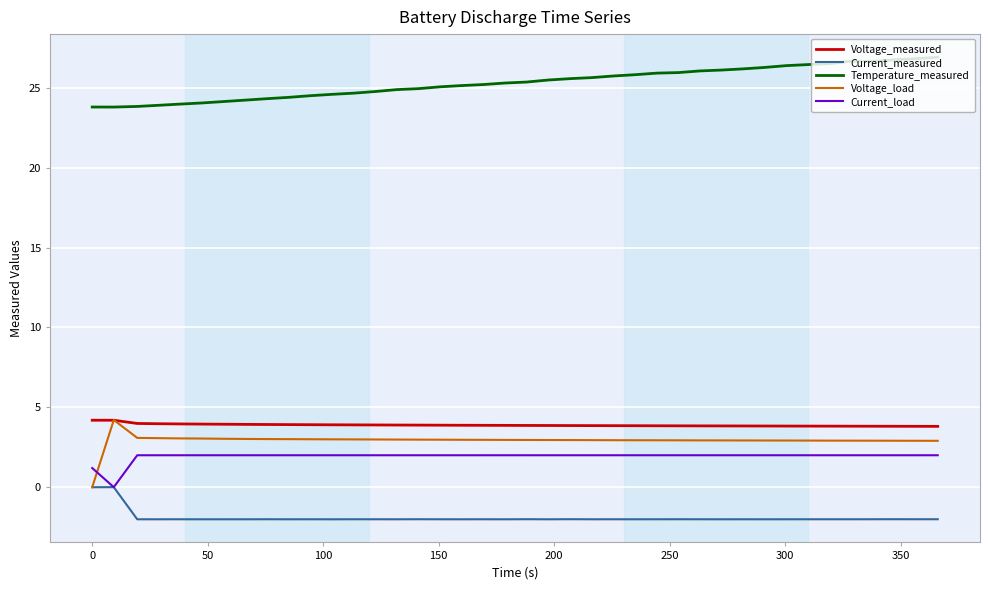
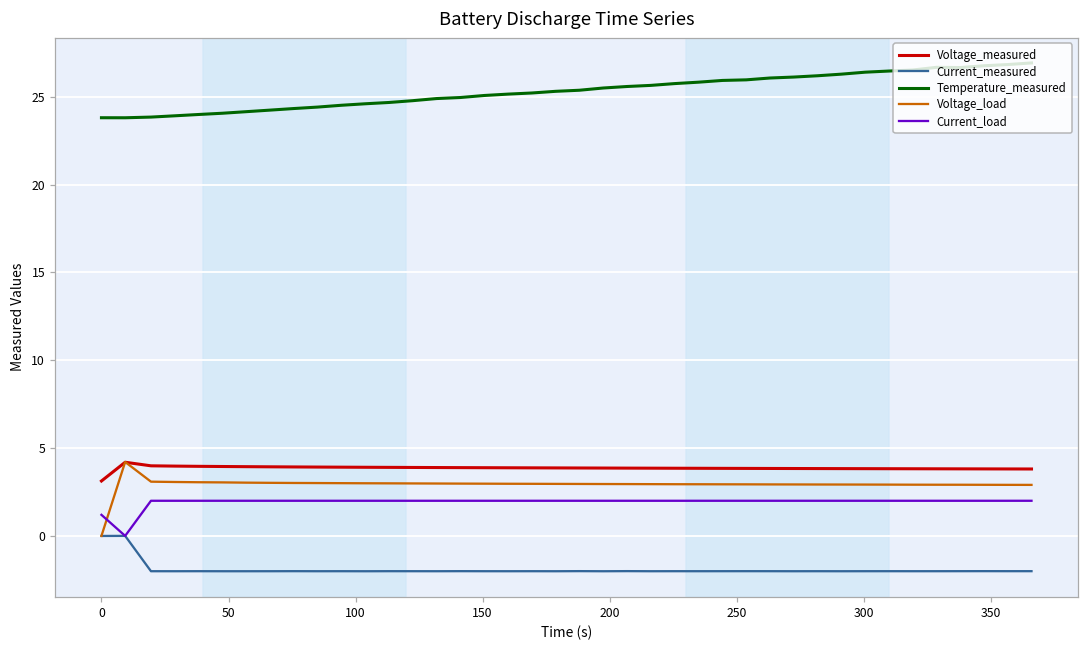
  {
    "Voltage_measured": {
-     "0": 4.2
+     "0": 3.1
    },
    "Temperature_measured": {
      "0": 23.8
    },
    "Current_load": {
      "0": 1.2
    }
  }
